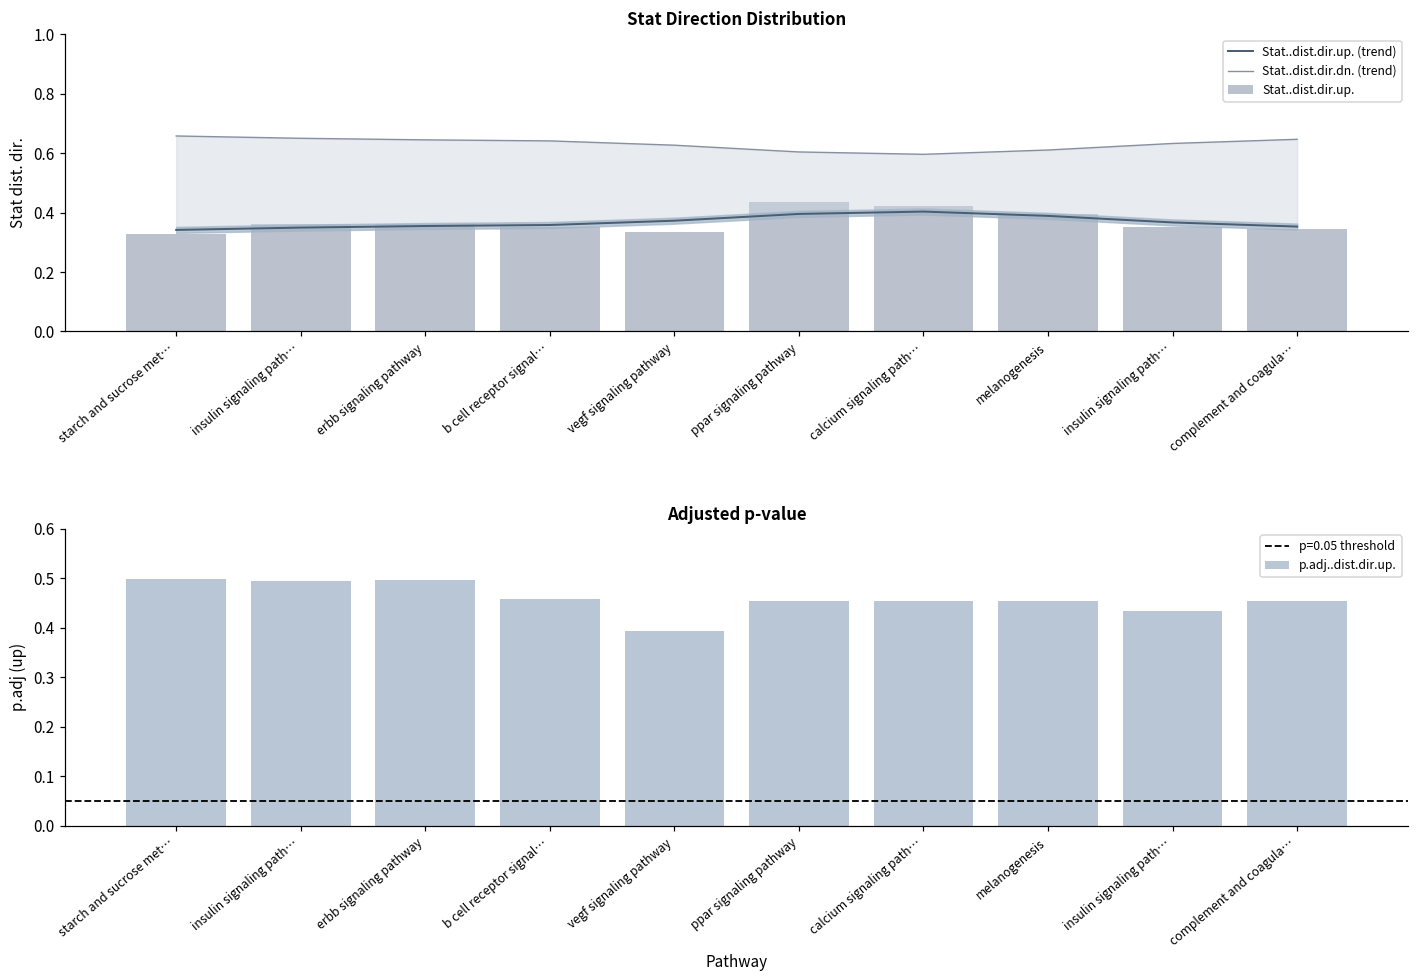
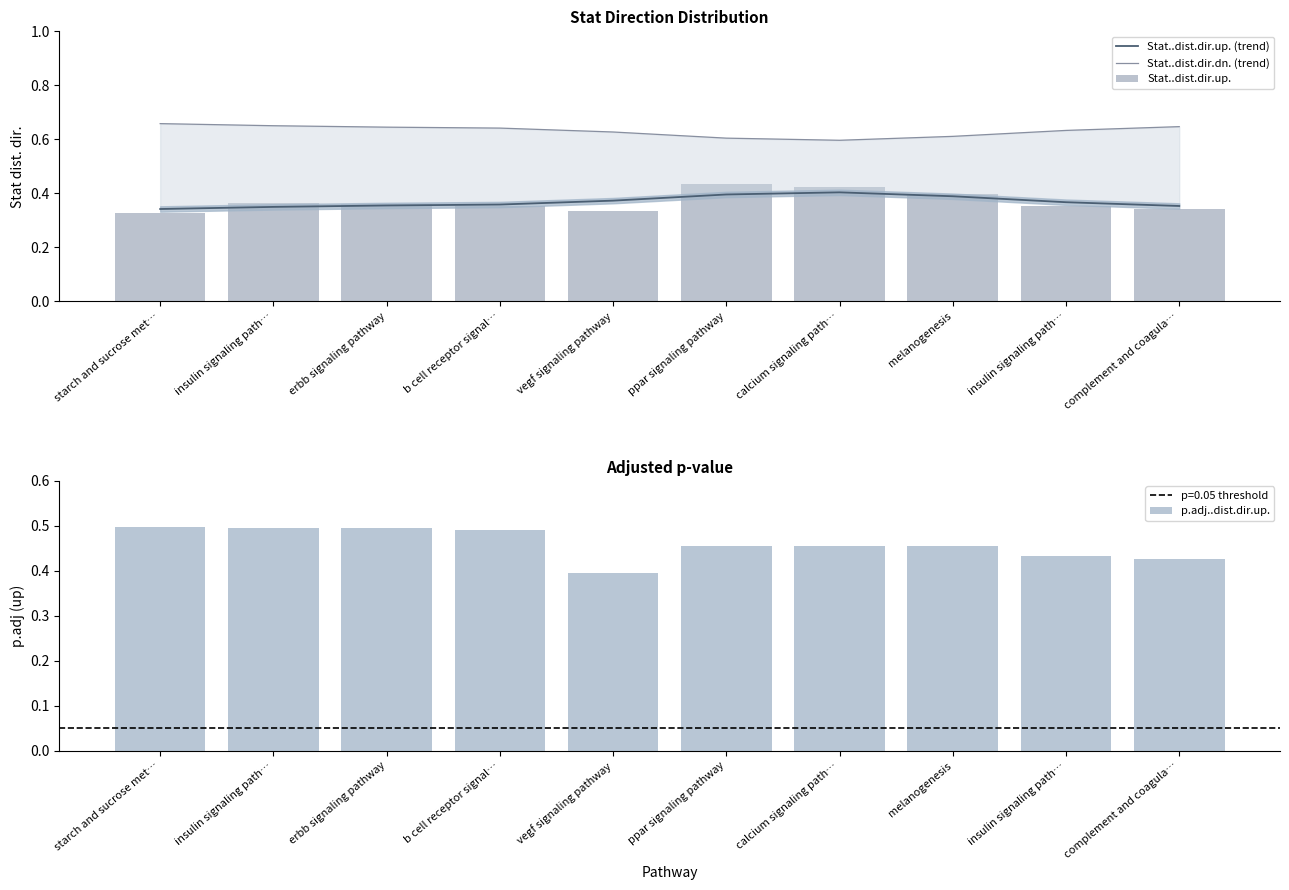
  {
    "Stat Direction Distribution": {
      "Stat..dist.dir.up. (trend)": {
        "starch and sucrose met…": 0.34,
        "erbb signaling pathway": 0.35,
        "b cell receptor signal…": 0.36,
        "vegf signaling pathway": 0.37,
        "ppar signaling pathway": 0.40,
        "calcium signaling path…": 0.40,
        "melanogenesis": 0.39,
        "complement and coagula…": 0.35
      }
    },
    "Adjusted p-value": {
      "starch and sucrose met…": 0.50,
      "erbb signaling pathway": 0.50,
-     "b cell receptor signal…": 0.46,
+     "b cell receptor signal…": 0.49,
      "vegf signaling pathway": 0.39,
      "ppar signaling pathway": 0.45,
      "calcium signaling path…": 0.45,
      "melanogenesis": 0.45,
-     "complement and coagula…": 0.46
+     "complement and coagula…": 0.43
    }
  }
